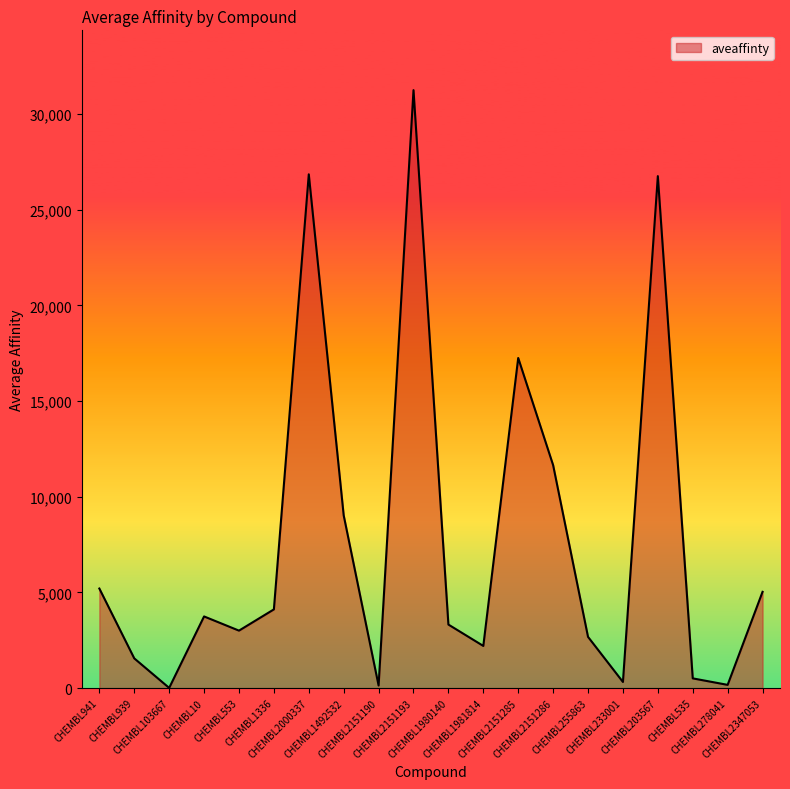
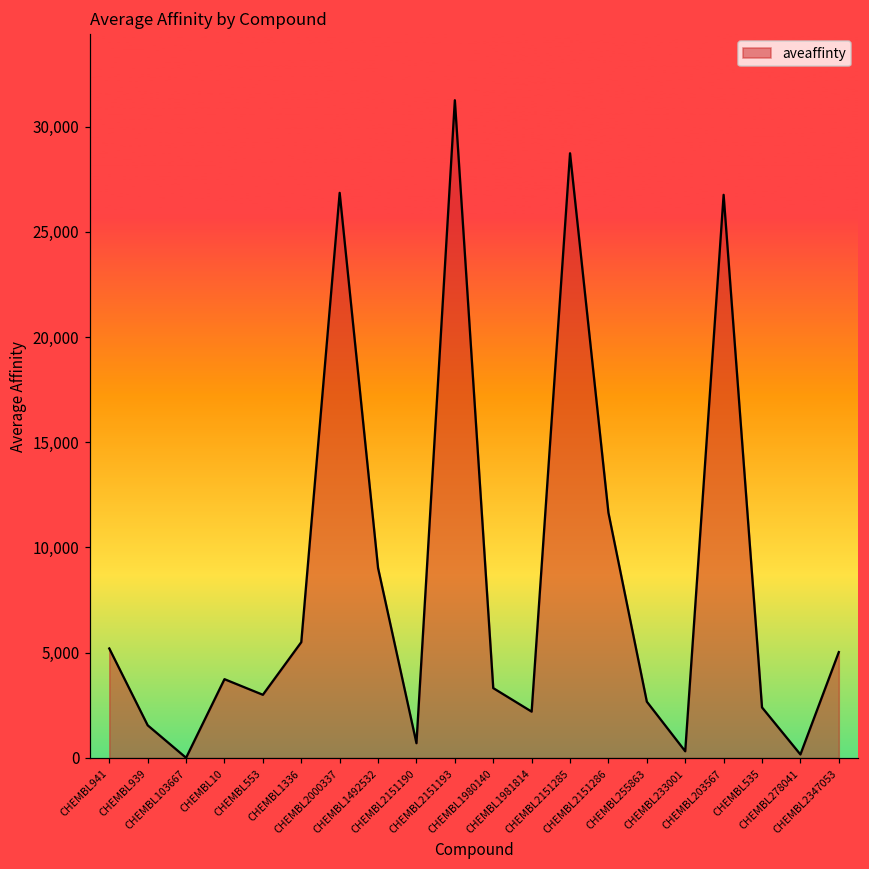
  {
    "CHEMBL941": "5,200",
    "CHEMBL939": "1,600",
    "CHEMBL103667": "0",
    "CHEMBL10": "3,700",
    "CHEMBL553": "3,000",
-   "CHEMBL1336": "4,100",
+   "CHEMBL1336": "5,500",
    "CHEMBL2000337": "26,900",
    "CHEMBL1492532": "9,000",
-   "CHEMBL2151190": "100",
+   "CHEMBL2151190": "700",
    "CHEMBL2151193": "31,300",
    "CHEMBL1980140": "3,300",
    "CHEMBL1981814": "2,200",
-   "CHEMBL2151285": "17,300",
+   "CHEMBL2151285": "28,700",
    "CHEMBL2151286": "11,700",
    "CHEMBL255863": "2,700",
    "CHEMBL233001": "300",
    "CHEMBL203567": "26,800",
-   "CHEMBL535": "500",
+   "CHEMBL535": "2,400",
    "CHEMBL278041": "200",
    "CHEMBL2347053": "5,000"
  }
